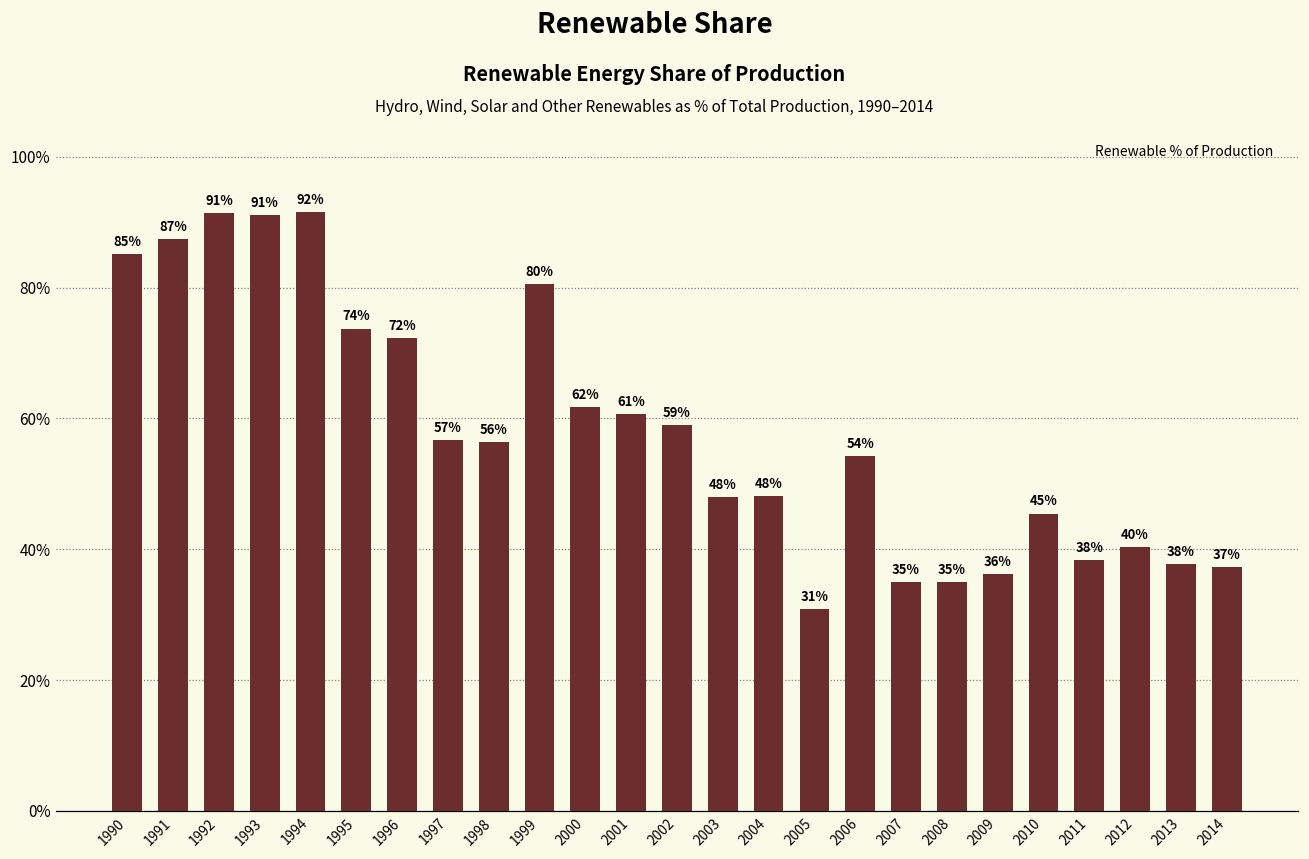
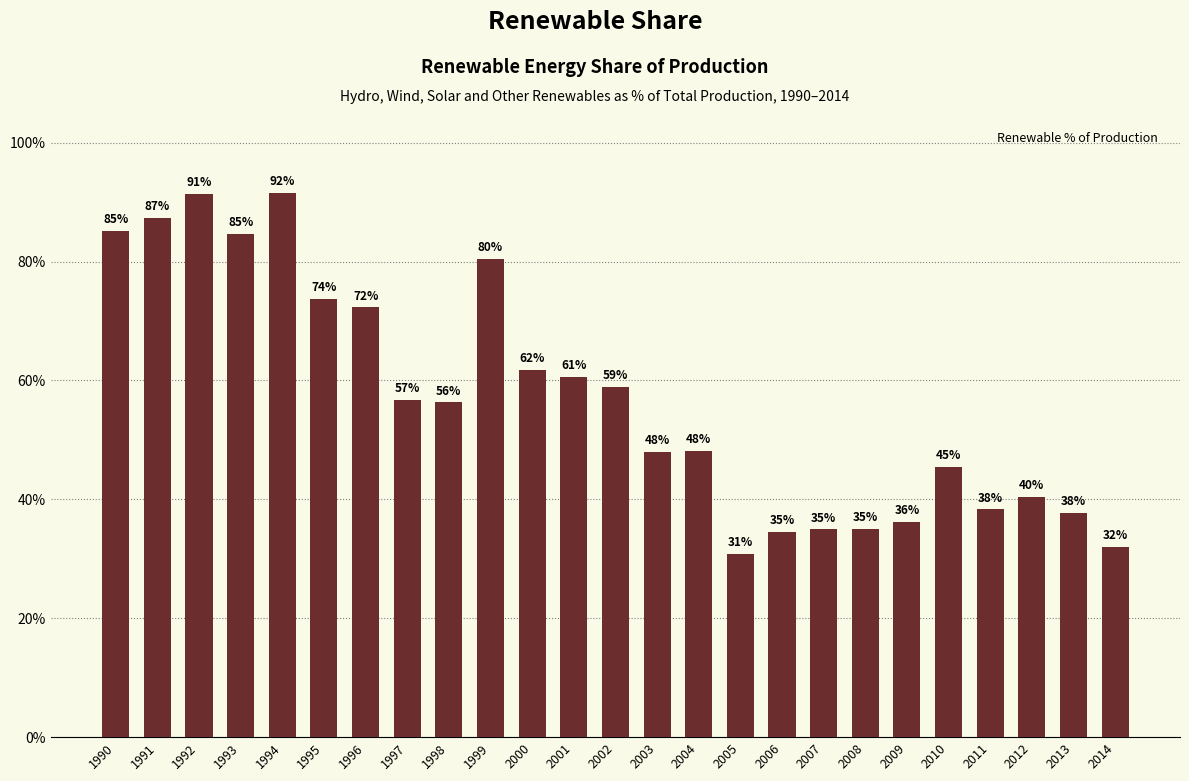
  {
    "1990": "85%",
    "1991": "87%",
    "1992": "91%",
-   "1993": "91%",
+   "1993": "85%",
    "1994": "92%",
    "1995": "74%",
    "1996": "72%",
    "1997": "57%",
    "1998": "56%",
    "1999": "80%",
    "2000": "62%",
    "2001": "61%",
    "2002": "59%",
    "2003": "48%",
    "2004": "48%",
    "2005": "31%",
-   "2006": "54%",
+   "2006": "35%",
    "2007": "35%",
    "2008": "35%",
    "2009": "36%",
    "2010": "45%",
    "2011": "38%",
    "2012": "40%",
    "2013": "38%",
-   "2014": "37%"
+   "2014": "32%"
  }
